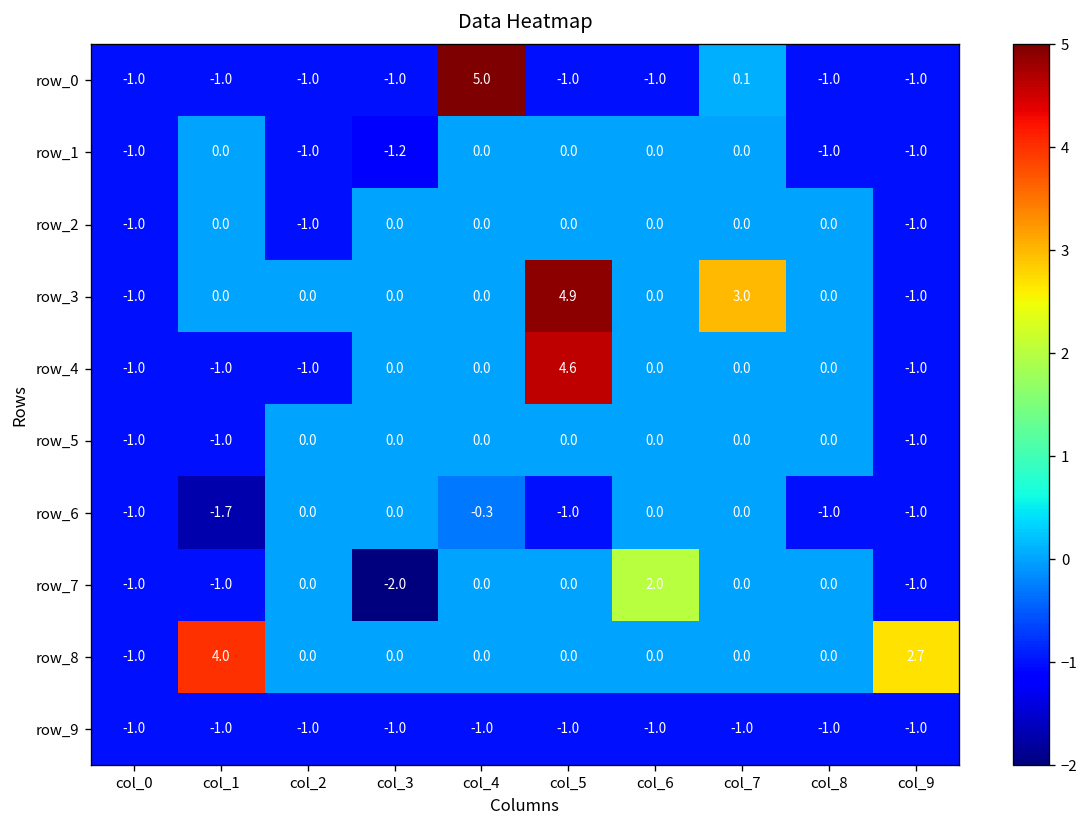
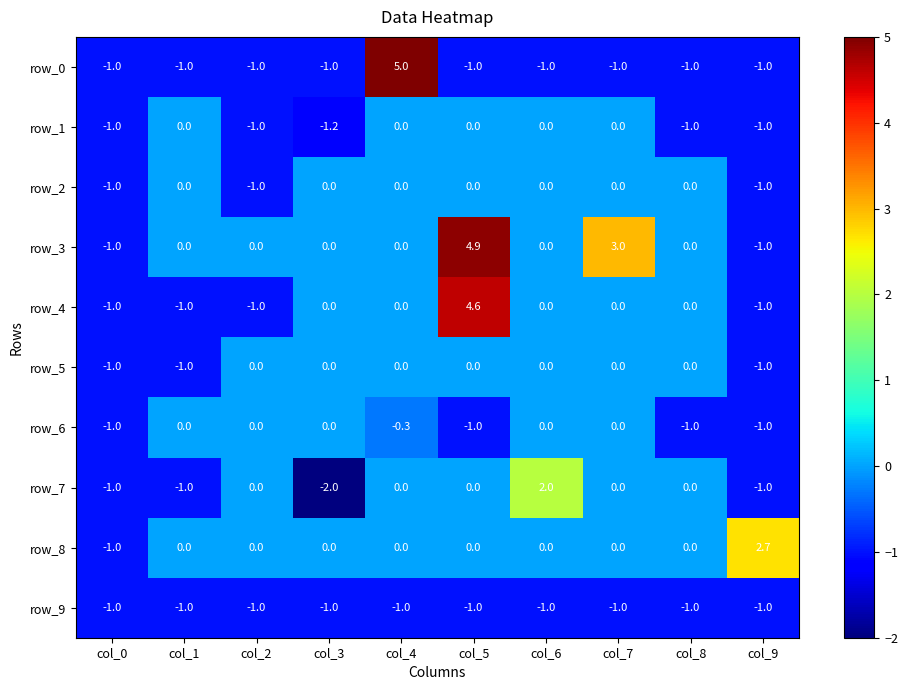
  {
    "row_0": {
      "col_0": -1.0,
      "col_1": -1.0,
      "col_2": -1.0,
      "col_3": -1.0,
      "col_4": 5.0,
      "col_5": -1.0,
      "col_6": -1.0,
-     "col_7": 0.1,
+     "col_7": -1.0,
      "col_8": -1.0,
      "col_9": -1.0
    },
    "row_1": {
      "col_0": -1.0,
      "col_1": 0.0,
      "col_2": -1.0,
      "col_3": -1.2,
      "col_4": 0.0,
      "col_5": 0.0,
      "col_6": 0.0,
      "col_7": 0.0,
      "col_8": -1.0,
      "col_9": -1.0
    },
    "row_2": {
      "col_0": -1.0,
      "col_1": 0.0,
      "col_2": -1.0,
      "col_3": 0.0,
      "col_4": 0.0,
      "col_5": 0.0,
      "col_6": 0.0,
      "col_7": 0.0,
      "col_8": 0.0,
      "col_9": -1.0
    },
    "row_3": {
      "col_0": -1.0,
      "col_1": 0.0,
      "col_2": 0.0,
      "col_3": 0.0,
      "col_4": 0.0,
      "col_5": 4.9,
      "col_6": 0.0,
      "col_7": 3.0,
      "col_8": 0.0,
      "col_9": -1.0
    },
    "row_4": {
      "col_0": -1.0,
      "col_1": -1.0,
      "col_2": -1.0,
      "col_3": 0.0,
      "col_4": 0.0,
      "col_5": 4.6,
      "col_6": 0.0,
      "col_7": 0.0,
      "col_8": 0.0,
      "col_9": -1.0
    },
    "row_5": {
      "col_0": -1.0,
      "col_1": -1.0,
      "col_2": 0.0,
      "col_3": 0.0,
      "col_4": 0.0,
      "col_5": 0.0,
      "col_6": 0.0,
      "col_7": 0.0,
      "col_8": 0.0,
      "col_9": -1.0
    },
    "row_6": {
      "col_0": -1.0,
-     "col_1": -1.7,
+     "col_1": 0.0,
      "col_2": 0.0,
      "col_3": 0.0,
      "col_4": -0.3,
      "col_5": -1.0,
      "col_6": 0.0,
      "col_7": 0.0,
      "col_8": -1.0,
      "col_9": -1.0
    },
    "row_7": {
      "col_0": -1.0,
      "col_1": -1.0,
      "col_2": 0.0,
      "col_3": -2.0,
      "col_4": 0.0,
      "col_5": 0.0,
      "col_6": 2.0,
      "col_7": 0.0,
      "col_8": 0.0,
      "col_9": -1.0
    },
    "row_8": {
      "col_0": -1.0,
-     "col_1": 4.0,
+     "col_1": 0.0,
      "col_2": 0.0,
      "col_3": 0.0,
      "col_4": 0.0,
      "col_5": 0.0,
      "col_6": 0.0,
      "col_7": 0.0,
      "col_8": 0.0,
      "col_9": 2.7
    },
    "row_9": {
      "col_0": -1.0,
      "col_1": -1.0,
      "col_2": -1.0,
      "col_3": -1.0,
      "col_4": -1.0,
      "col_5": -1.0,
      "col_6": -1.0,
      "col_7": -1.0,
      "col_8": -1.0,
      "col_9": -1.0
    }
  }
